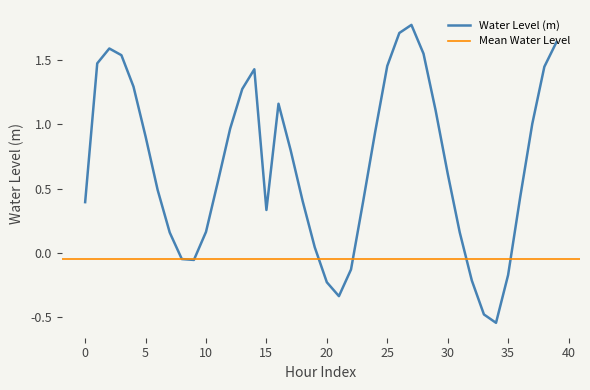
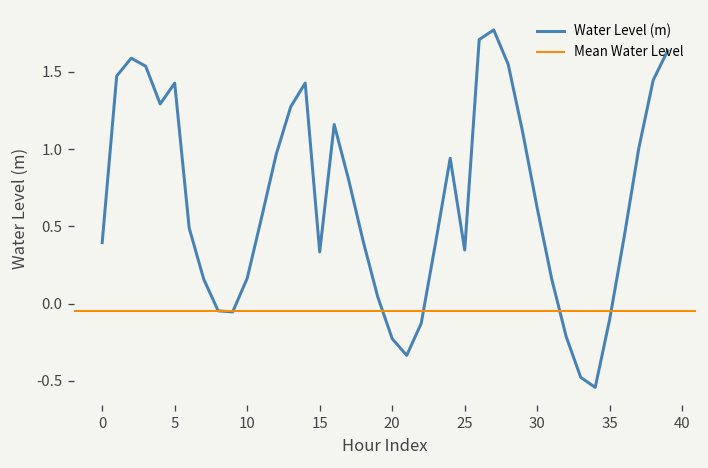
  {
    "0": 0.39,
-   "5": 0.90,
+   "5": 1.43,
    "10": 0.16,
    "15": 0.33,
    "20": -0.23,
-   "25": 1.45,
+   "25": 0.35,
    "30": 0.62,
-   "35": -0.17
+   "35": -0.10
  }
